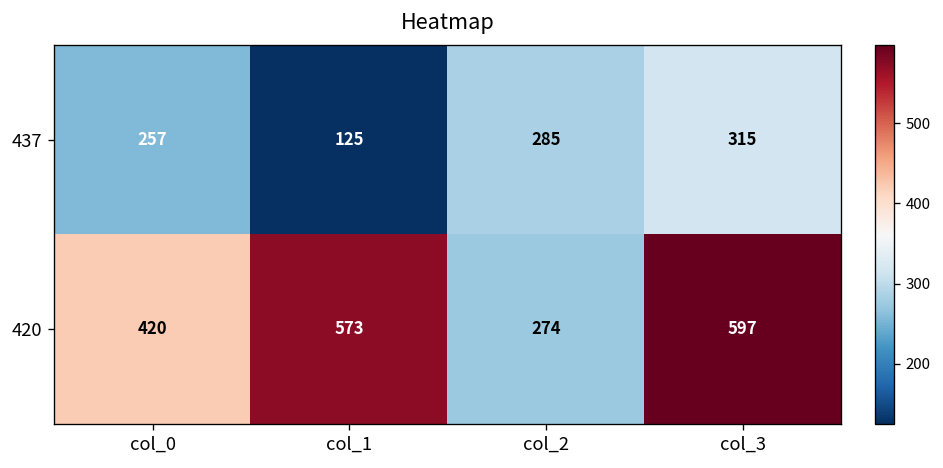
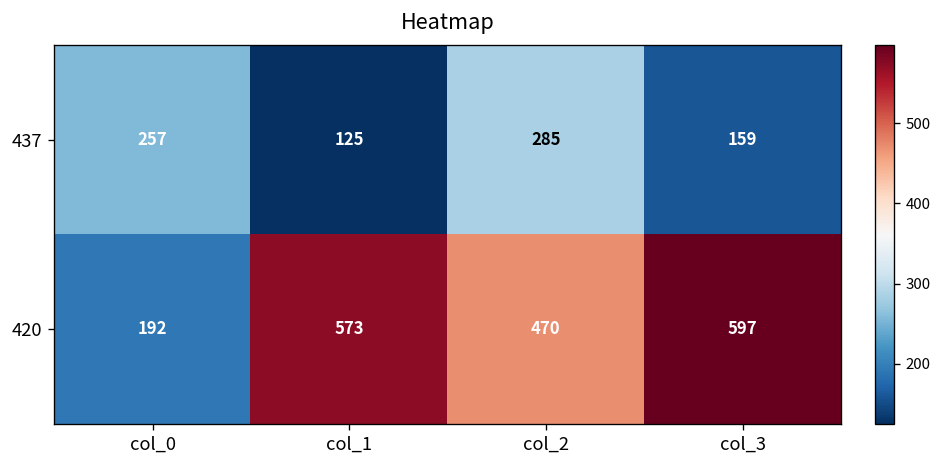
  {
    "437": {
      "col_0": 257,
      "col_1": 125,
      "col_2": 285,
-     "col_3": 315
+     "col_3": 159
    },
    "420": {
-     "col_0": 420,
+     "col_0": 192,
      "col_1": 573,
-     "col_2": 274,
+     "col_2": 470,
      "col_3": 597
    }
  }
